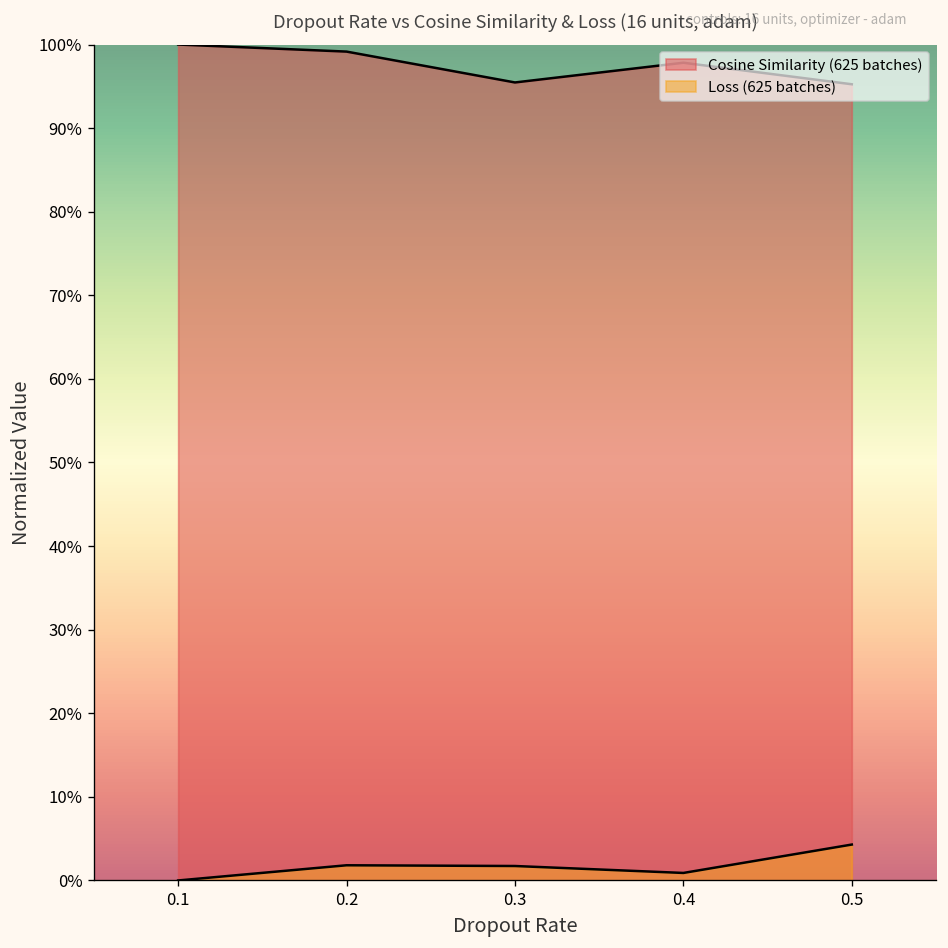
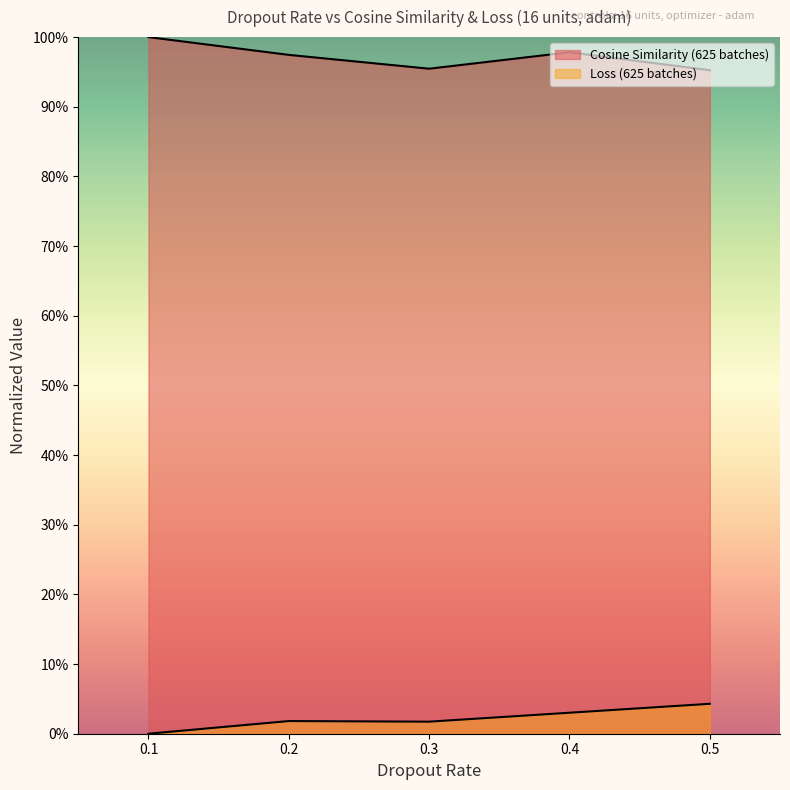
  {
    "Cosine Similarity (625 batches)": {
      "0.1": "100%",
-     "0.2": "99%",
+     "0.2": "97%",
      "0.3": "95%"
    },
    "Loss (625 batches)": {
      "0.1": "0%",
      "0.2": "2%",
      "0.3": "2%",
-     "0.4": "1%",
+     "0.4": "3%",
      "0.5": "4%"
    }
  }
